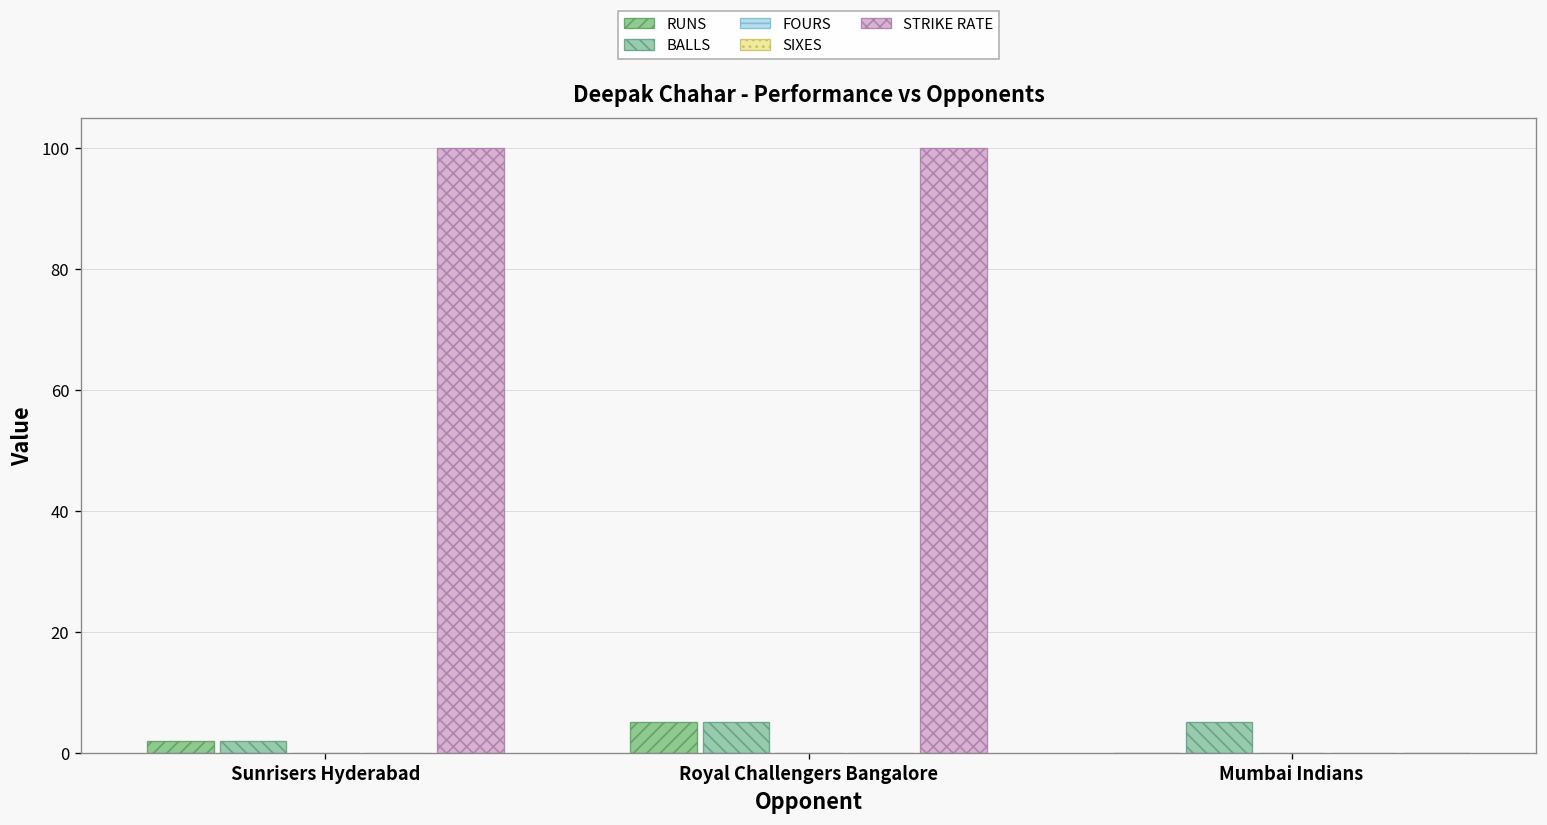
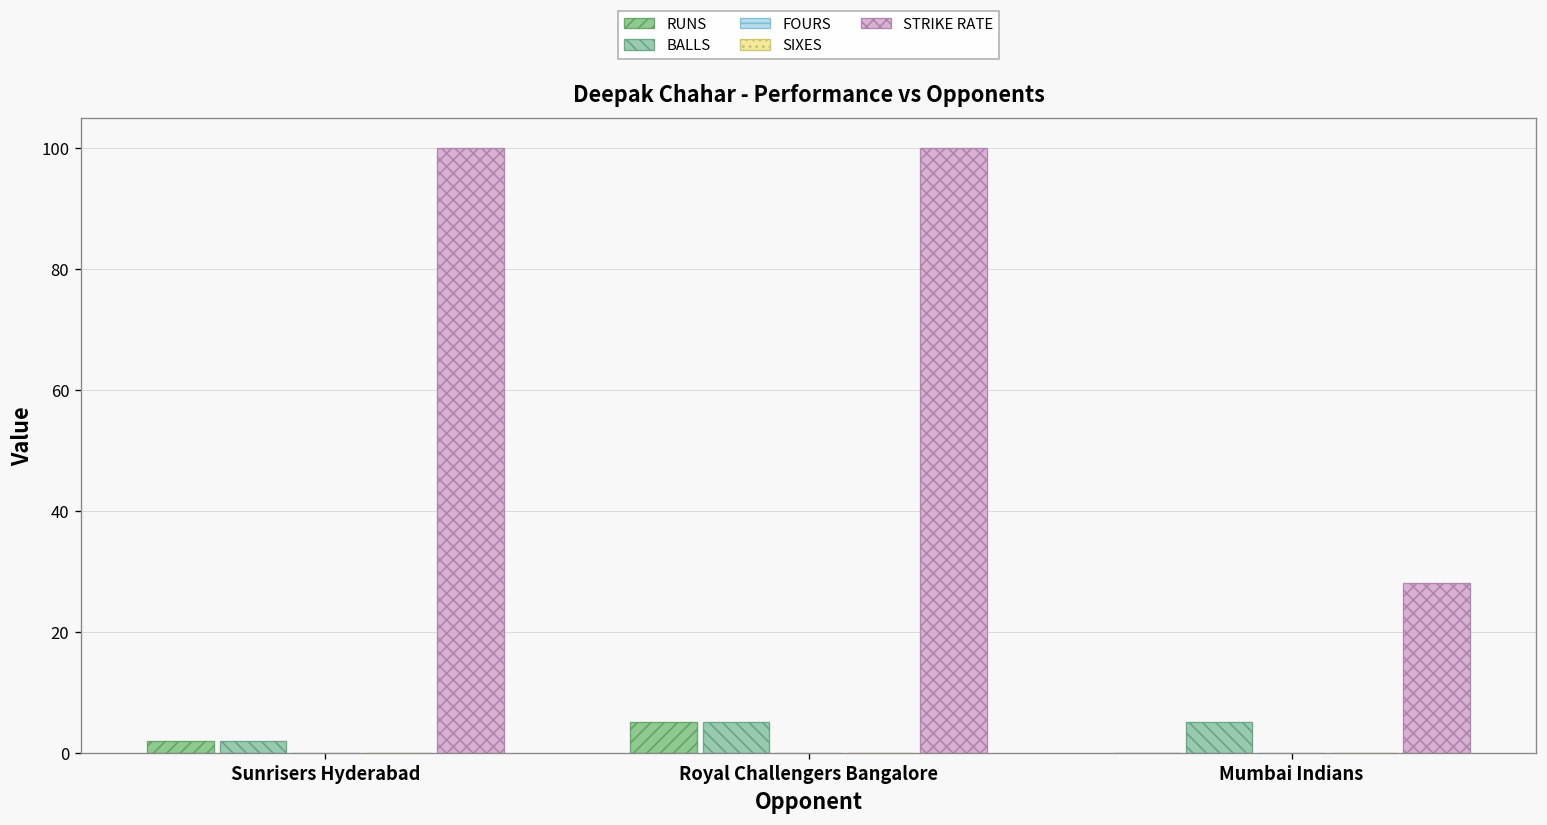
  {
    "FOURS": {
      "Sunrisers Hyderabad": 0,
      "Royal Challengers Bangalore": 0,
      "Mumbai Indians": 0
    },
    "SIXES": {
      "Sunrisers Hyderabad": 0,
      "Royal Challengers Bangalore": 0,
      "Mumbai Indians": 0
    },
    "STRIKE RATE": {
      "Sunrisers Hyderabad": 100,
      "Royal Challengers Bangalore": 100,
-     "Mumbai Indians": 0
+     "Mumbai Indians": 28
    }
  }
